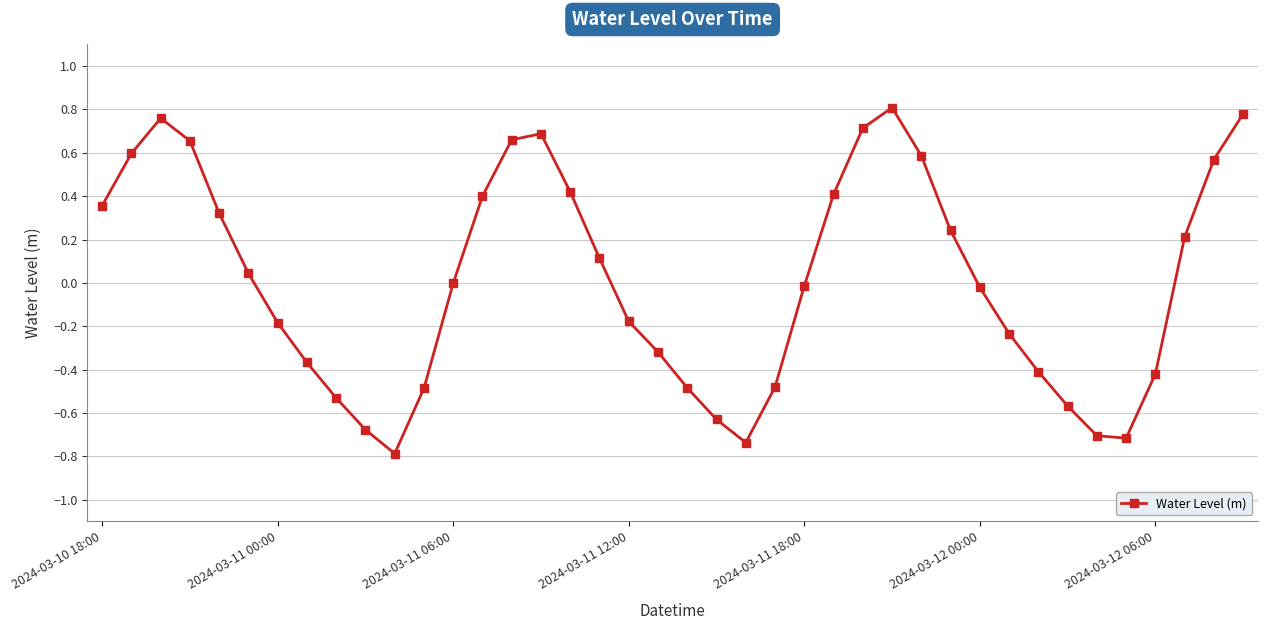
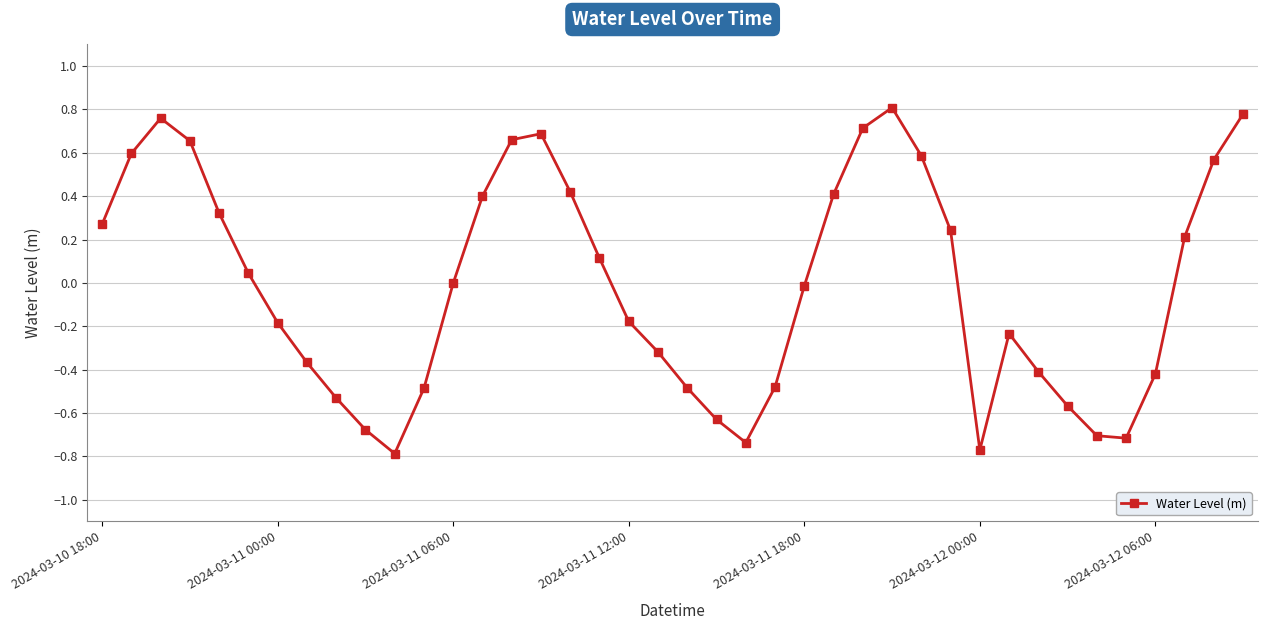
  {
-   "2024-03-10 18:00": 0.36,
+   "2024-03-10 18:00": 0.27,
    "2024-03-11 00:00": -0.18,
    "2024-03-11 06:00": 0.00,
    "2024-03-11 12:00": -0.18,
    "2024-03-11 18:00": -0.01,
-   "2024-03-12 00:00": -0.02,
+   "2024-03-12 00:00": -0.77,
    "2024-03-12 06:00": -0.42
  }
